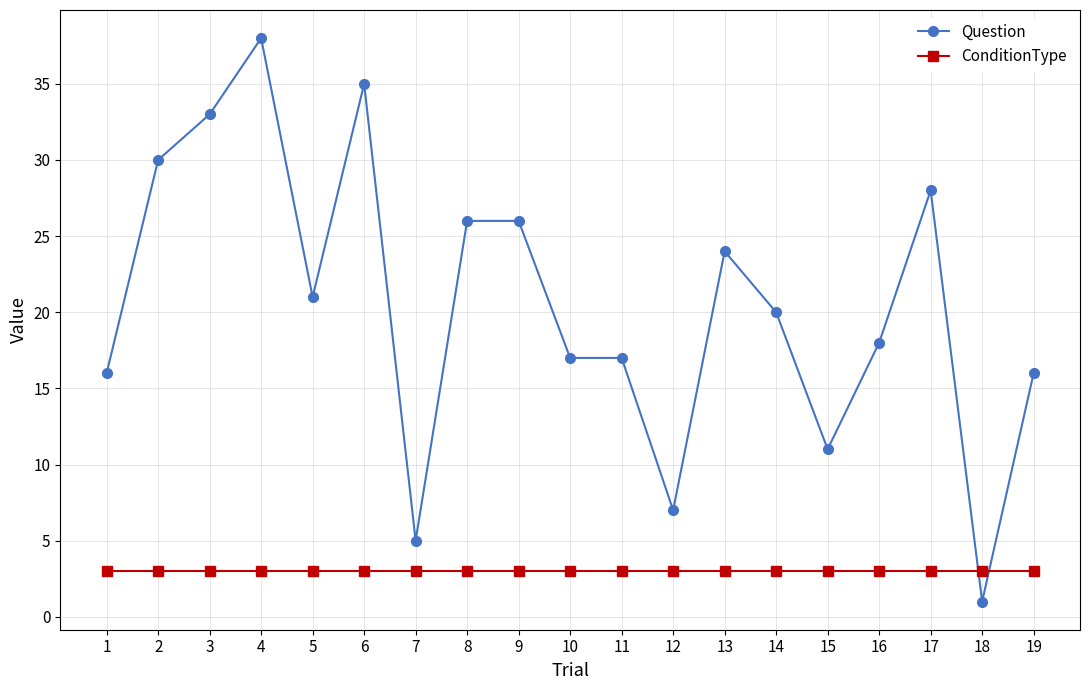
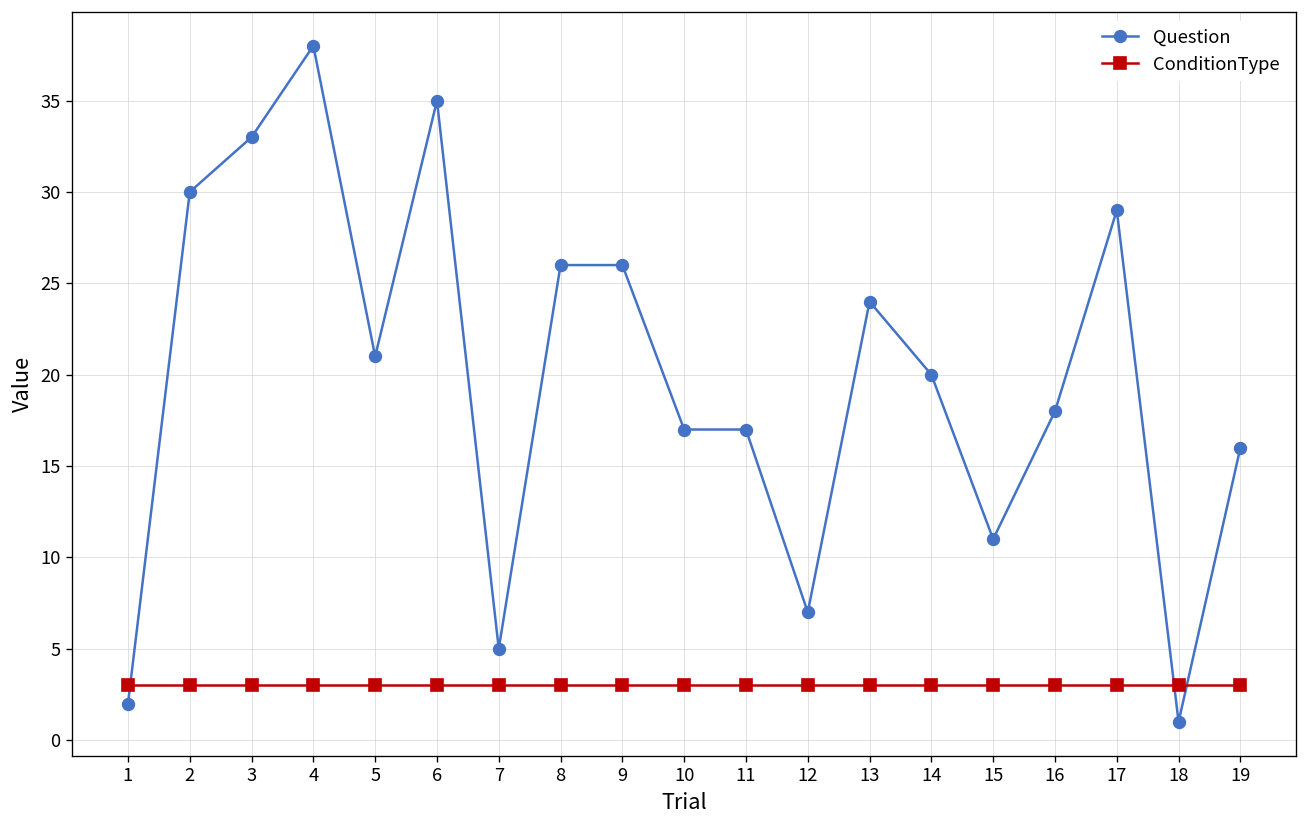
  {
    "Question": {
-     "1": 16,
+     "1": 2,
      "2": 30,
      "3": 33,
      "4": 38,
      "5": 21,
      "6": 35,
      "7": 5,
      "8": 26,
      "9": 26,
      "10": 17,
      "11": 17,
      "12": 7,
      "13": 24,
      "14": 20,
      "15": 11,
      "16": 18,
-     "17": 28,
+     "17": 29,
      "18": 1,
      "19": 16
    },
    "ConditionType": {
      "1": 3,
      "2": 3,
      "3": 3,
      "4": 3,
      "5": 3,
      "6": 3,
      "7": 3,
      "8": 3,
      "9": 3,
      "10": 3,
      "11": 3,
      "12": 3,
      "13": 3,
      "14": 3,
      "15": 3,
      "16": 3,
      "17": 3,
      "18": 3,
      "19": 3
    }
  }
